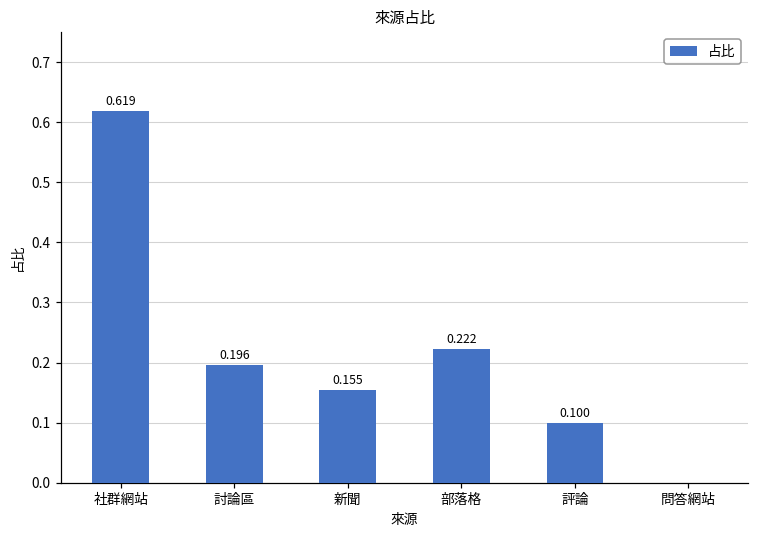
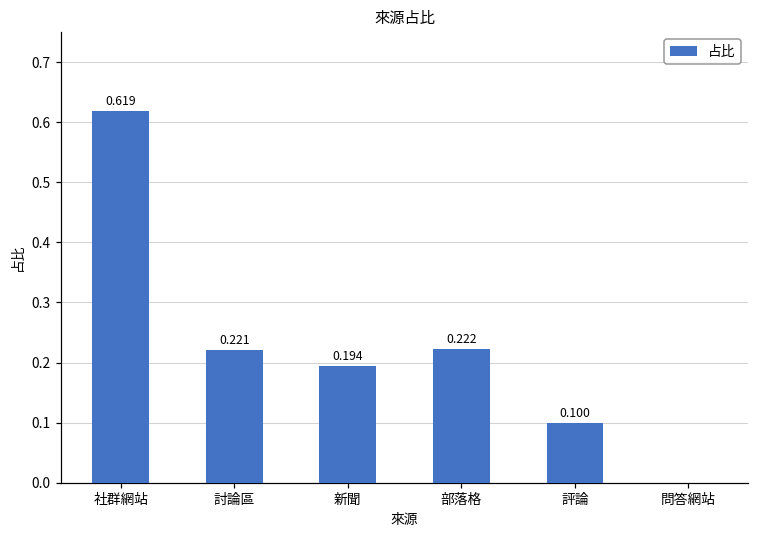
  {
    "社群網站": 0.619,
-   "討論區": 0.196,
-   "新聞": 0.155,
+   "討論區": 0.221,
+   "新聞": 0.194,
    "部落格": 0.222,
    "評論": 0.100
  }
